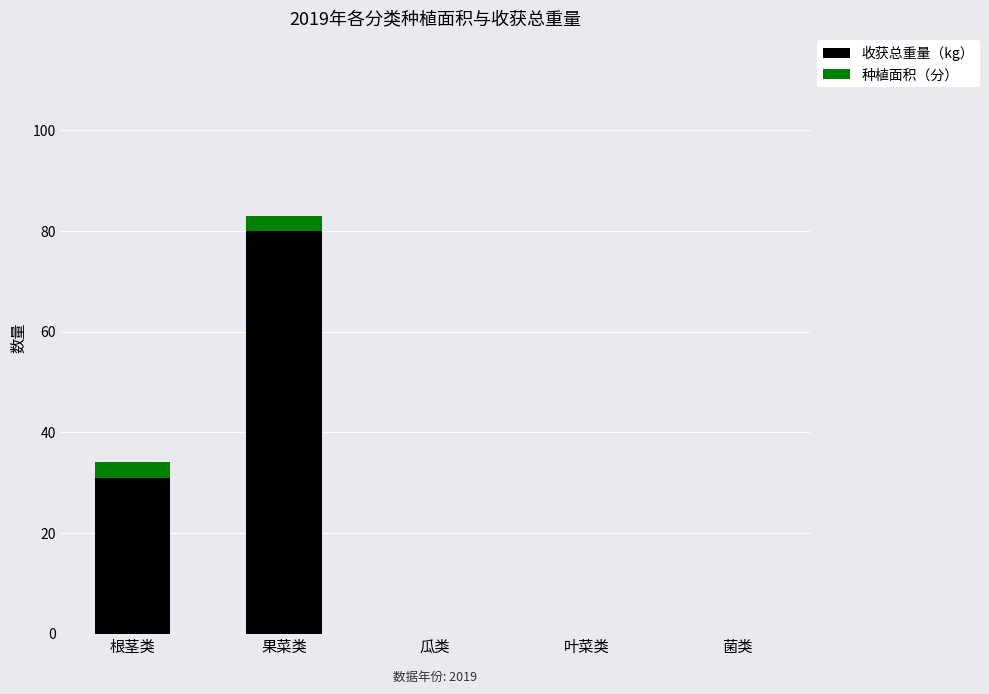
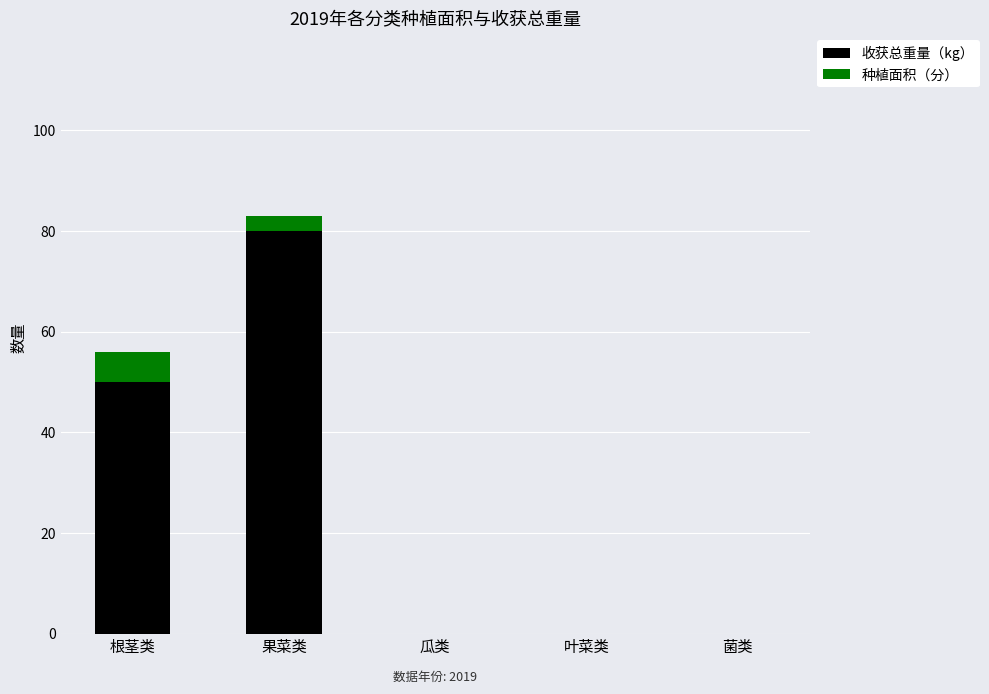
  {
    "收获总重量（kg）": {
-     "根茎类": 31,
+     "根茎类": 50,
      "果菜类": 80,
      "瓜类": 0,
      "叶菜类": 0,
      "菌类": 0
    },
    "种植面积（分）": {
-     "根茎类": 3,
+     "根茎类": 6,
      "果菜类": 3,
      "瓜类": 0,
      "叶菜类": 0,
      "菌类": 0
    }
  }
